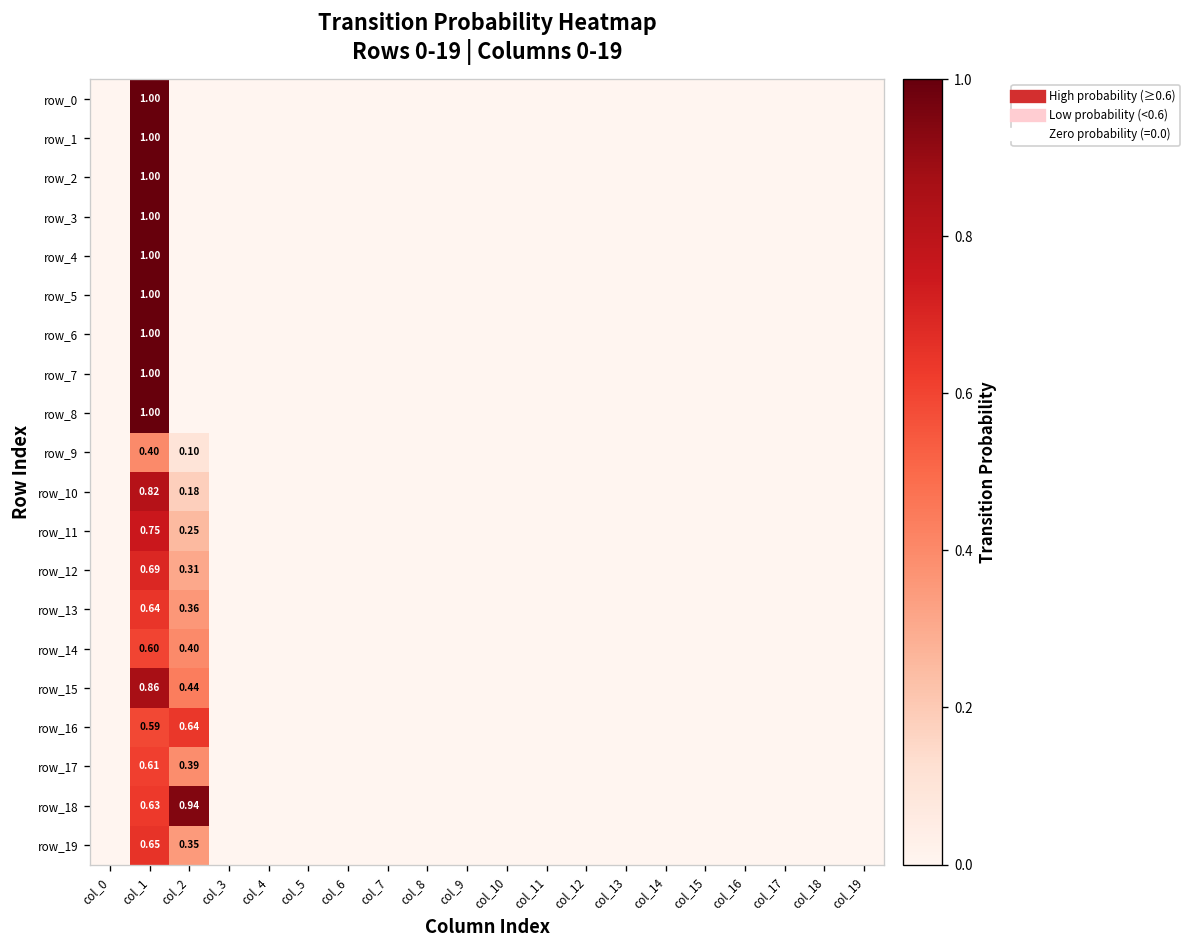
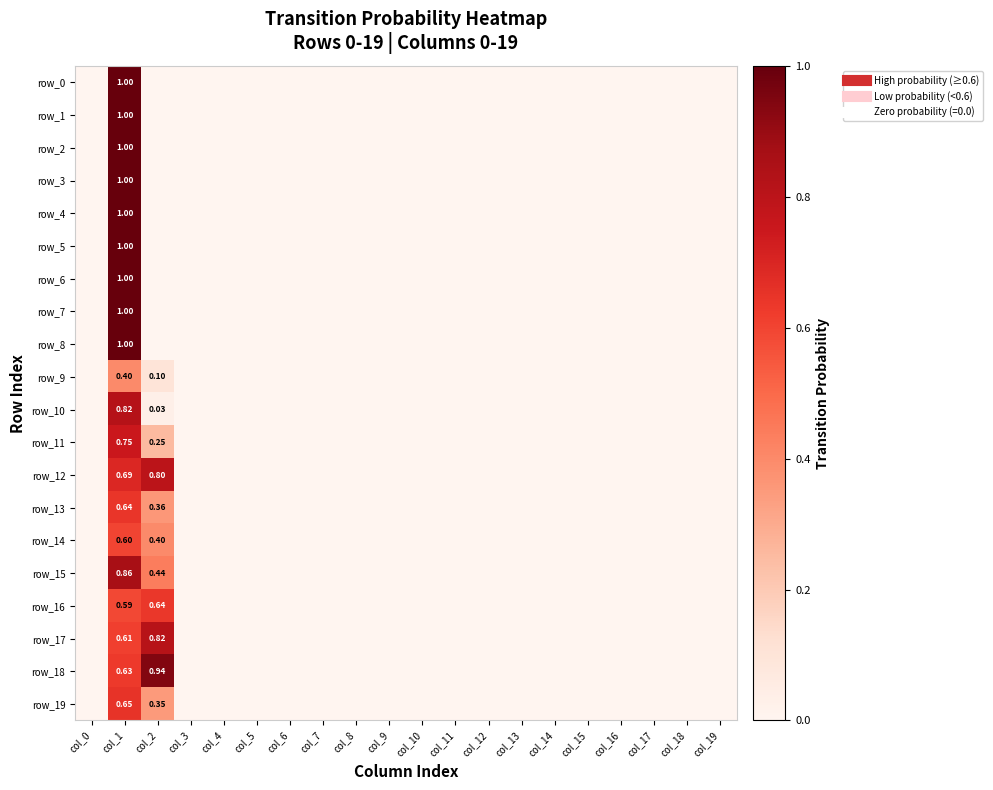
  {
    "row_0": {
      "col_1": 1.00
    },
    "row_1": {
      "col_1": 1.00
    },
    "row_2": {
      "col_1": 1.00
    },
    "row_3": {
      "col_1": 1.00
    },
    "row_4": {
      "col_1": 1.00
    },
    "row_5": {
      "col_1": 1.00
    },
    "row_6": {
      "col_1": 1.00
    },
    "row_7": {
      "col_1": 1.00
    },
    "row_8": {
      "col_1": 1.00
    },
    "row_9": {
      "col_1": 0.40,
      "col_2": 0.10
    },
    "row_10": {
      "col_1": 0.82,
-     "col_2": 0.18
+     "col_2": 0.03
    },
    "row_11": {
      "col_1": 0.75,
      "col_2": 0.25
    },
    "row_12": {
      "col_1": 0.69,
-     "col_2": 0.31
+     "col_2": 0.80
    },
    "row_13": {
      "col_1": 0.64,
      "col_2": 0.36
    },
    "row_14": {
      "col_1": 0.60,
      "col_2": 0.40
    },
    "row_15": {
      "col_1": 0.86,
      "col_2": 0.44
    },
    "row_16": {
      "col_1": 0.59,
      "col_2": 0.64
    },
    "row_17": {
      "col_1": 0.61,
-     "col_2": 0.39
+     "col_2": 0.82
    },
    "row_18": {
      "col_1": 0.63,
      "col_2": 0.94
    },
    "row_19": {
      "col_1": 0.65,
      "col_2": 0.35
    }
  }
